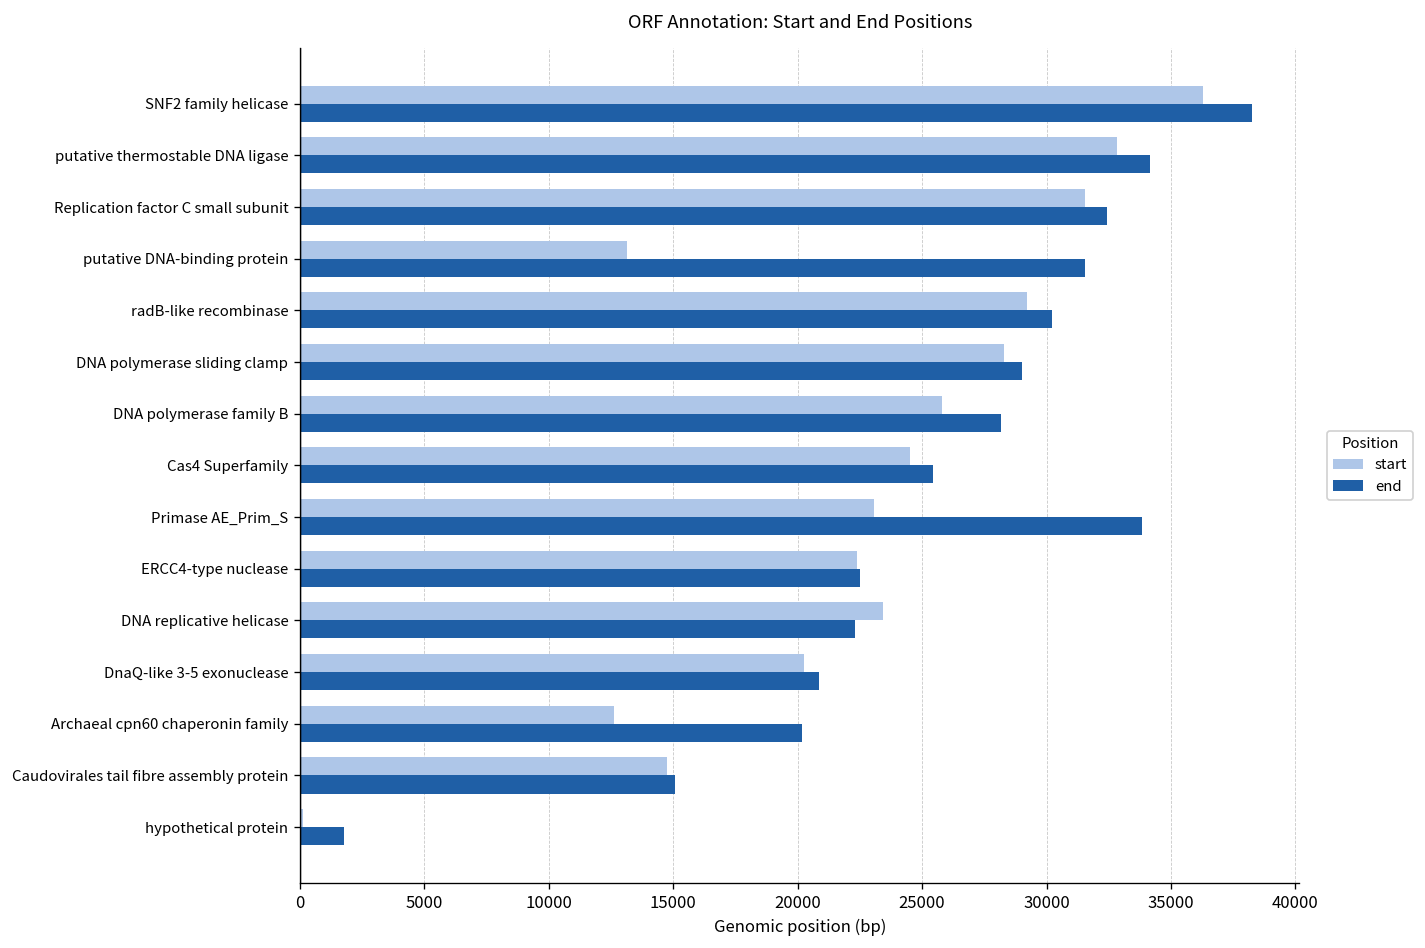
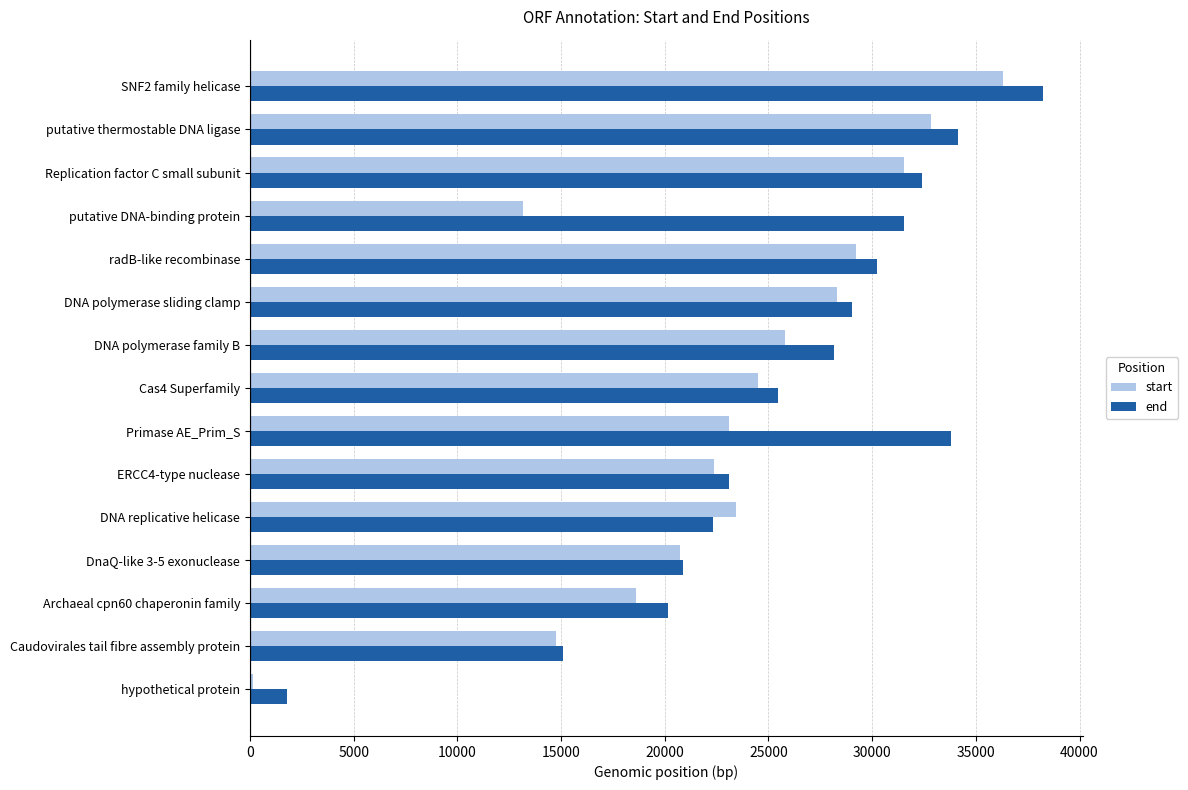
  {
    "start": {
      "SNF2 family helicase": 36300,
      "putative thermostable DNA ligase": 32800,
      "Replication factor C small subunit": 31500,
      "putative DNA-binding protein": 13200,
      "radB-like recombinase": 29200,
      "DNA polymerase sliding clamp": 28300,
      "DNA polymerase family B": 25800,
      "Cas4 Superfamily": 24500,
      "Primase AE_Prim_S": 23100,
      "ERCC4-type nuclease": 22400,
      "DNA replicative helicase": 23400,
-     "DnaQ-like 3-5 exonuclease": 20300,
-     "Archaeal cpn60 chaperonin family": 12600,
+     "DnaQ-like 3-5 exonuclease": 20800,
+     "Archaeal cpn60 chaperonin family": 18600,
      "Caudovirales tail fibre assembly protein": 14800,
      "hypothetical protein": 100
    },
    "end": {
      "SNF2 family helicase": 38300,
      "putative thermostable DNA ligase": 34200,
      "Replication factor C small subunit": 32400,
      "putative DNA-binding protein": 31500,
      "radB-like recombinase": 30200,
      "DNA polymerase sliding clamp": 29000,
      "DNA polymerase family B": 28200,
      "Cas4 Superfamily": 25400,
      "Primase AE_Prim_S": 33800,
-     "ERCC4-type nuclease": 22500,
+     "ERCC4-type nuclease": 23100,
      "DNA replicative helicase": 22300,
      "DnaQ-like 3-5 exonuclease": 20900,
      "Archaeal cpn60 chaperonin family": 20200,
      "Caudovirales tail fibre assembly protein": 15100,
      "hypothetical protein": 1800
    }
  }
